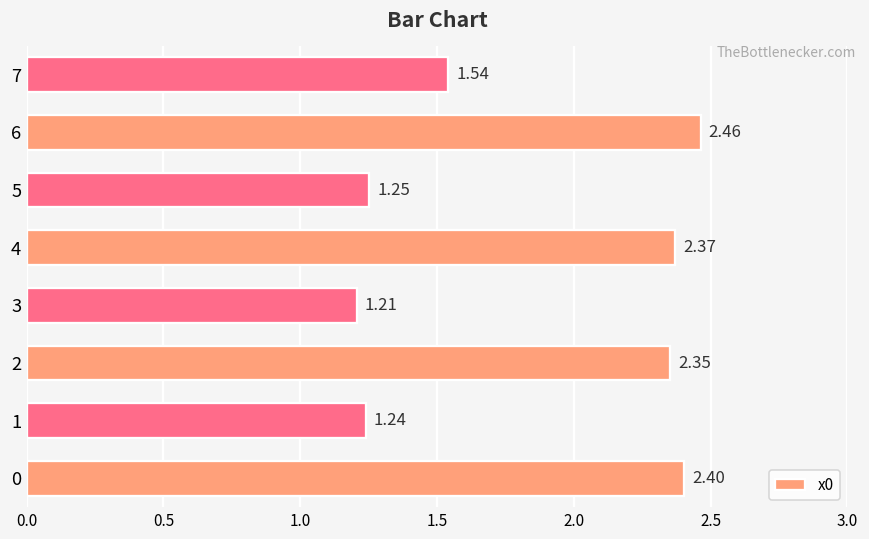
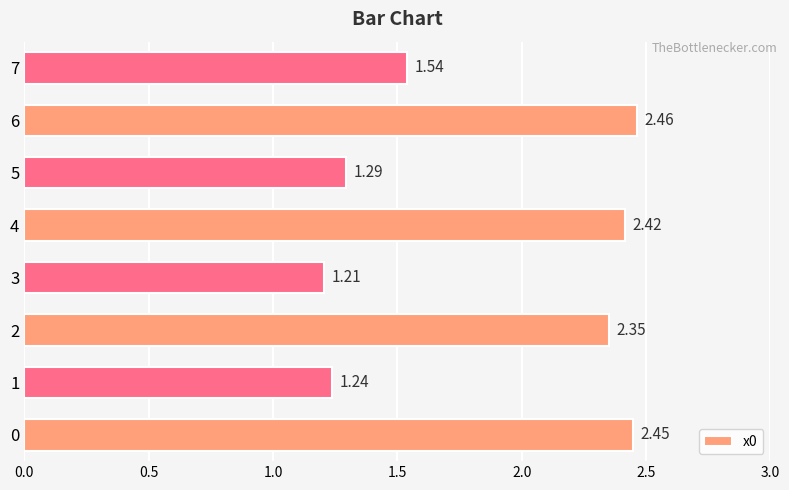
  {
    "7": 1.54,
    "6": 2.46,
-   "5": 1.25,
-   "4": 2.37,
+   "5": 1.29,
+   "4": 2.42,
    "3": 1.21,
    "2": 2.35,
    "1": 1.24,
-   "0": 2.40
+   "0": 2.45
  }
